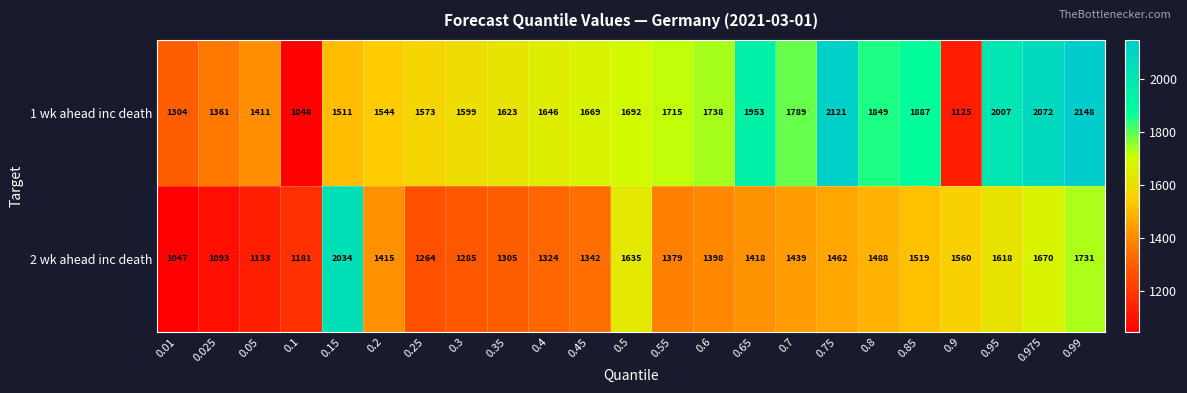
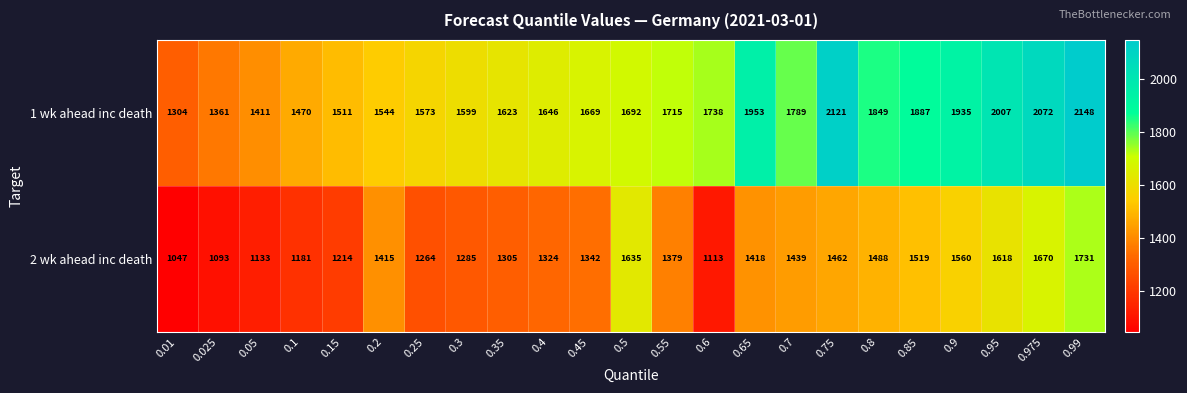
  {
    "1 wk ahead inc death": {
      "0.01": 1304,
      "0.025": 1361,
      "0.05": 1411,
-     "0.1": 1048,
+     "0.1": 1470,
      "0.15": 1511,
      "0.2": 1544,
      "0.25": 1573,
      "0.3": 1599,
      "0.35": 1623,
      "0.4": 1646,
      "0.45": 1669,
      "0.5": 1692,
      "0.55": 1715,
      "0.6": 1738,
      "0.65": 1953,
      "0.7": 1789,
      "0.75": 2121,
      "0.8": 1849,
      "0.85": 1887,
-     "0.9": 1125,
+     "0.9": 1935,
      "0.95": 2007,
      "0.975": 2072,
      "0.99": 2148
    },
    "2 wk ahead inc death": {
      "0.01": 1047,
      "0.025": 1093,
      "0.05": 1133,
      "0.1": 1181,
-     "0.15": 2034,
+     "0.15": 1214,
      "0.2": 1415,
      "0.25": 1264,
      "0.3": 1285,
      "0.35": 1305,
      "0.4": 1324,
      "0.45": 1342,
      "0.5": 1635,
      "0.55": 1379,
-     "0.6": 1398,
+     "0.6": 1113,
      "0.65": 1418,
      "0.7": 1439,
      "0.75": 1462,
      "0.8": 1488,
      "0.85": 1519,
      "0.9": 1560,
      "0.95": 1618,
      "0.975": 1670,
      "0.99": 1731
    }
  }
